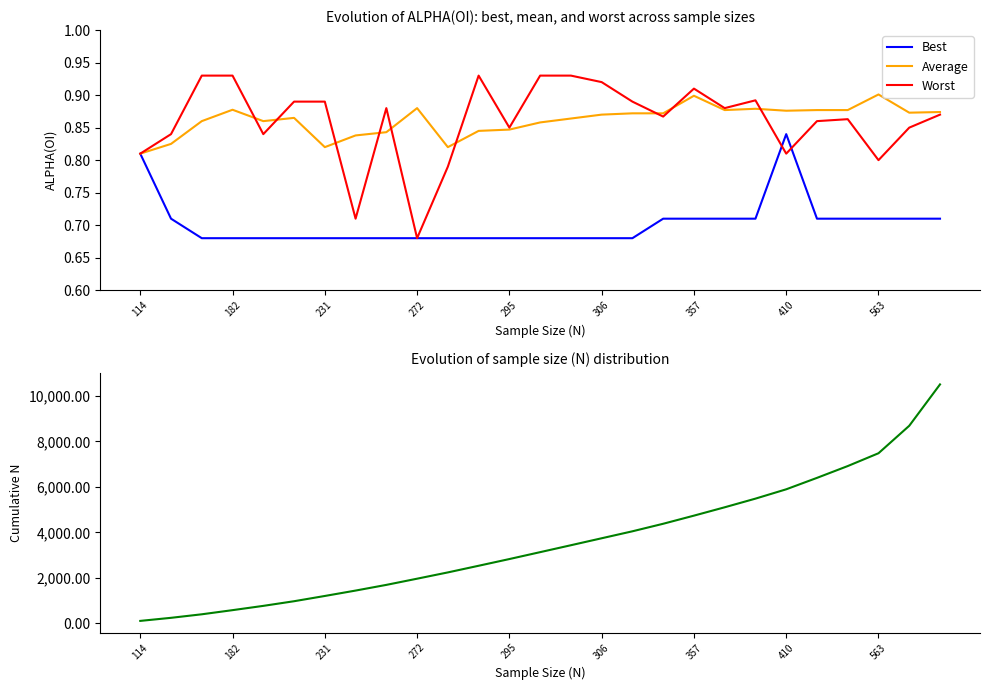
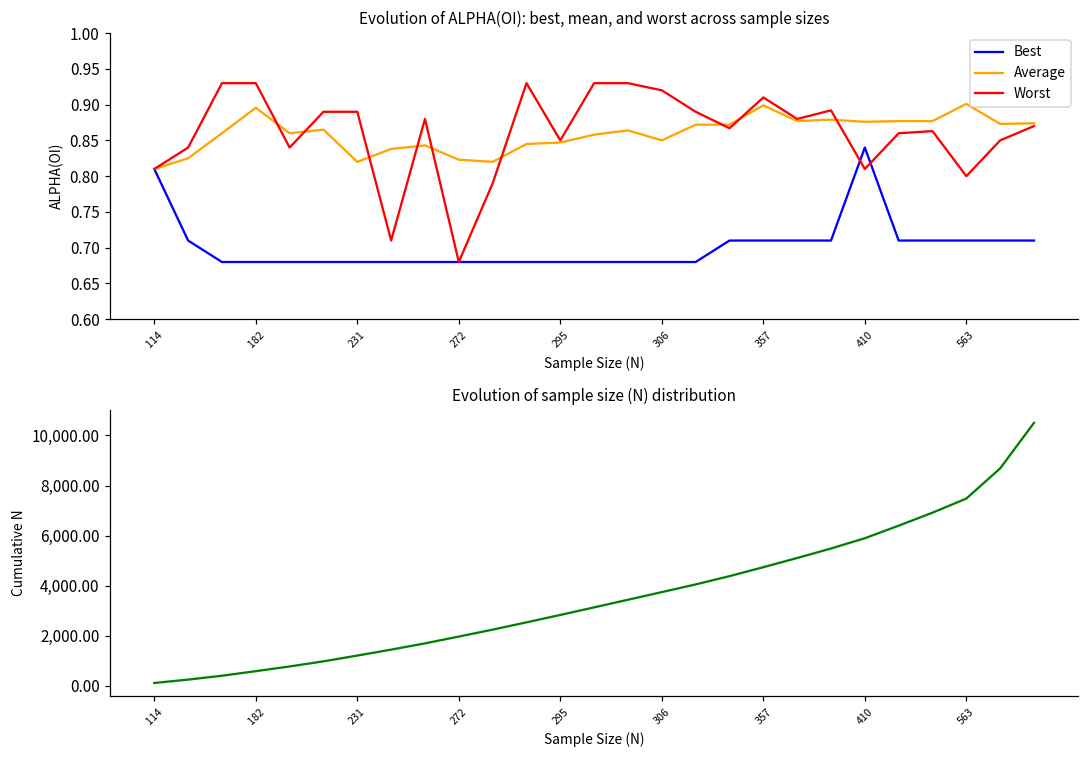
  {
    "Evolution of ALPHA(OI): best, mean, and worst across sample sizes": {
      "Best": {
        "182": "0.68",
        "231": "0.68",
        "295": "0.68",
        "306": "0.68",
        "357": "0.71",
        "410": "0.84",
        "563": "0.71"
      },
      "Average": {
-       "182": "0.88",
+       "182": "0.90",
        "231": "0.82",
-       "272": "0.88",
-       "306": "0.87",
+       "272": "0.82",
+       "306": "0.85",
        "357": "0.90",
        "410": "0.88",
        "563": "0.90"
      },
      "Worst": {
        "182": "0.93",
        "231": "0.89",
        "306": "0.92",
        "357": "0.91",
        "410": "0.81",
        "563": "0.80"
      }
    },
    "Evolution of sample size (N) distribution": {
      "114": "100",
      "182": "600",
      "231": "1,200",
      "272": "2,000",
      "295": "2,800",
      "306": "3,700",
      "357": "4,700",
      "410": "5,900",
      "563": "7,500"
    }
  }
